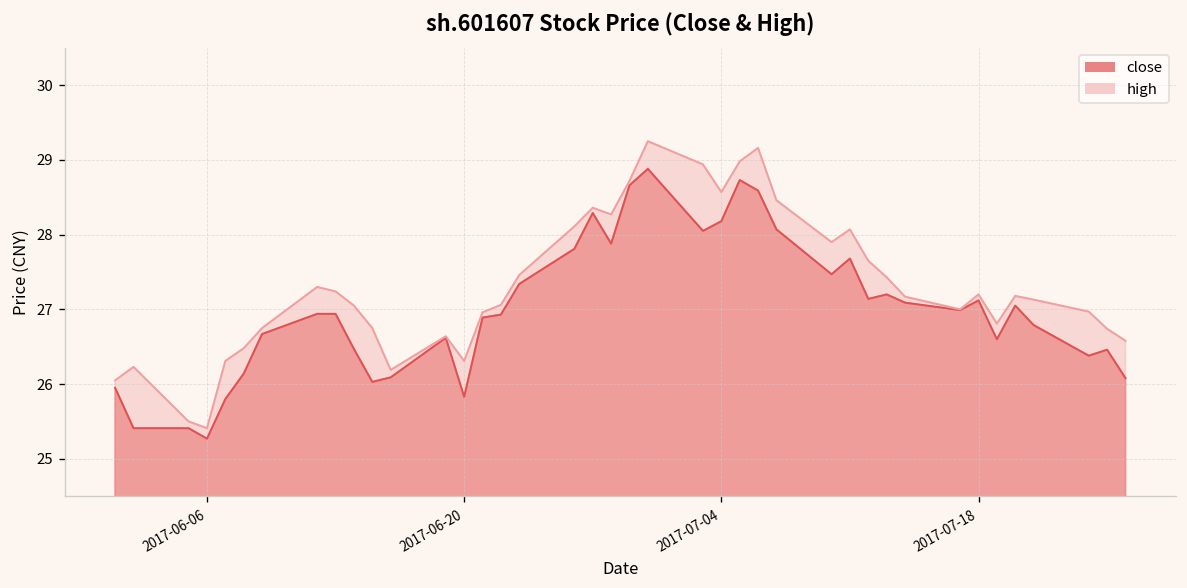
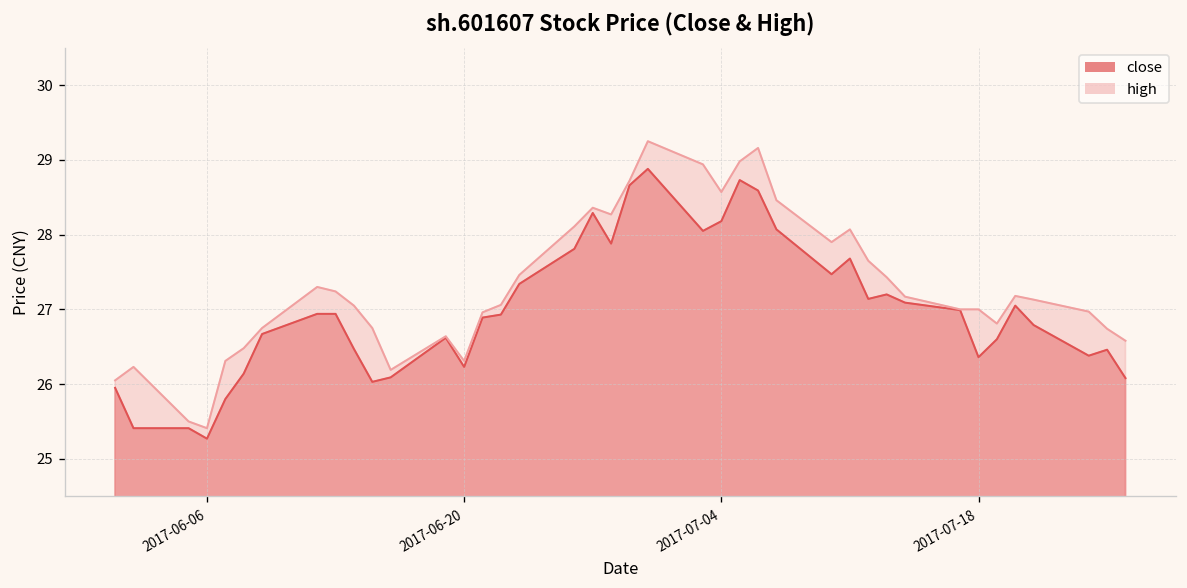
  {
    "close": {
      "2017-06-06": 25.3,
-     "2017-06-20": 25.8,
+     "2017-06-20": 26.2,
      "2017-07-04": 28.2,
-     "2017-07-18": 27.1
+     "2017-07-18": 26.4
    },
    "high": {
      "2017-06-06": 25.4,
      "2017-06-20": 26.3,
      "2017-07-04": 28.6,
-     "2017-07-18": 27.2
+     "2017-07-18": 27.0
    }
  }
